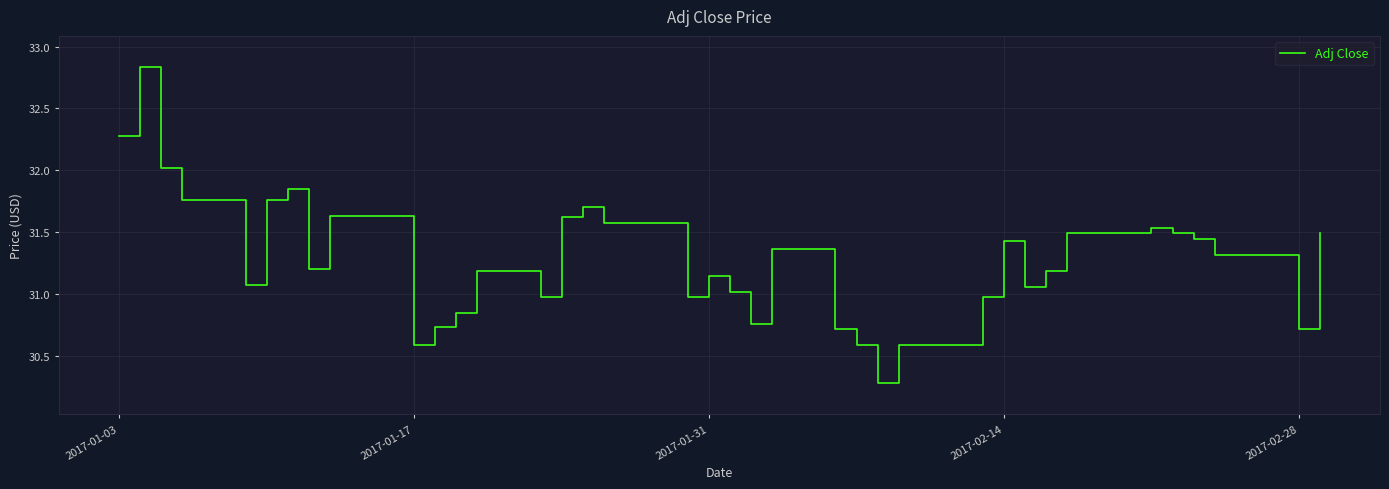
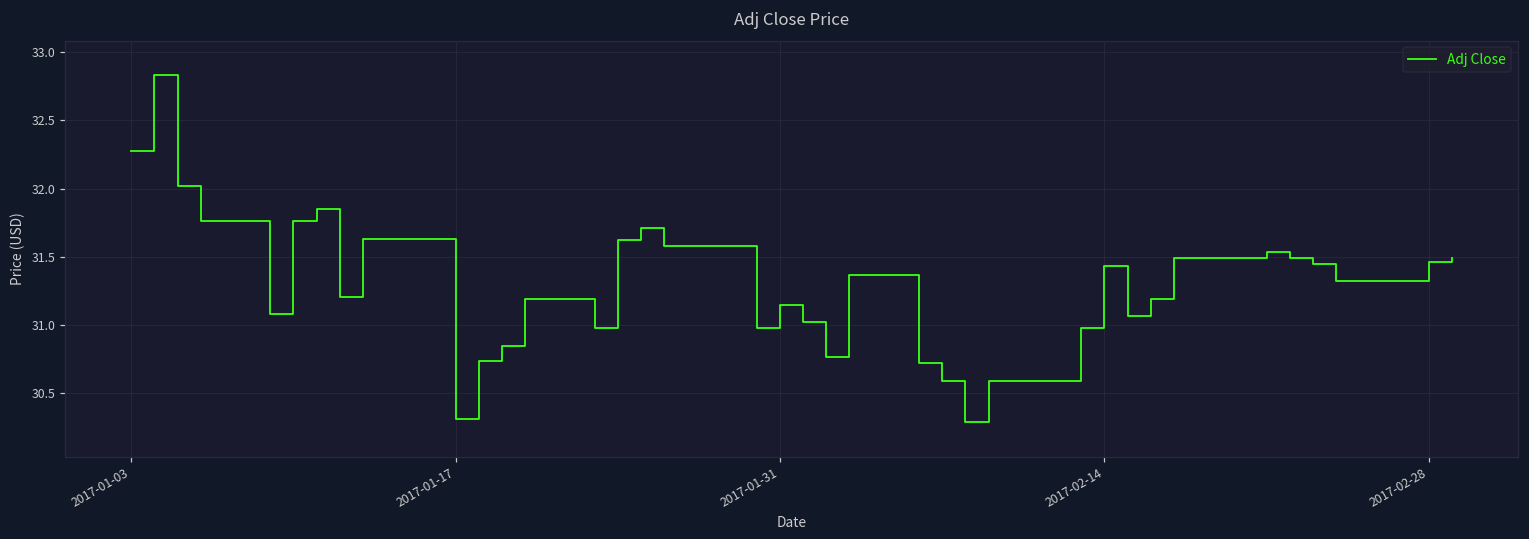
  {
    "2017-01-03": 32.28,
-   "2017-01-17": 30.59,
+   "2017-01-17": 30.31,
    "2017-01-31": 31.15,
    "2017-02-14": 31.43,
-   "2017-02-28": 30.72
+   "2017-02-28": 31.46
  }
